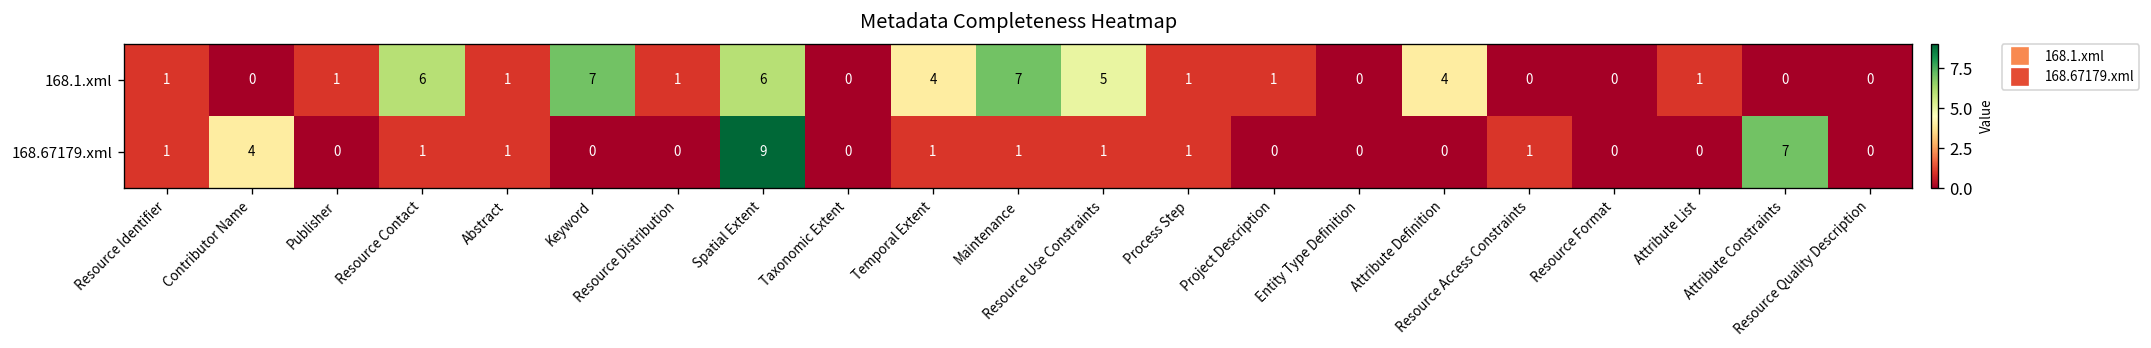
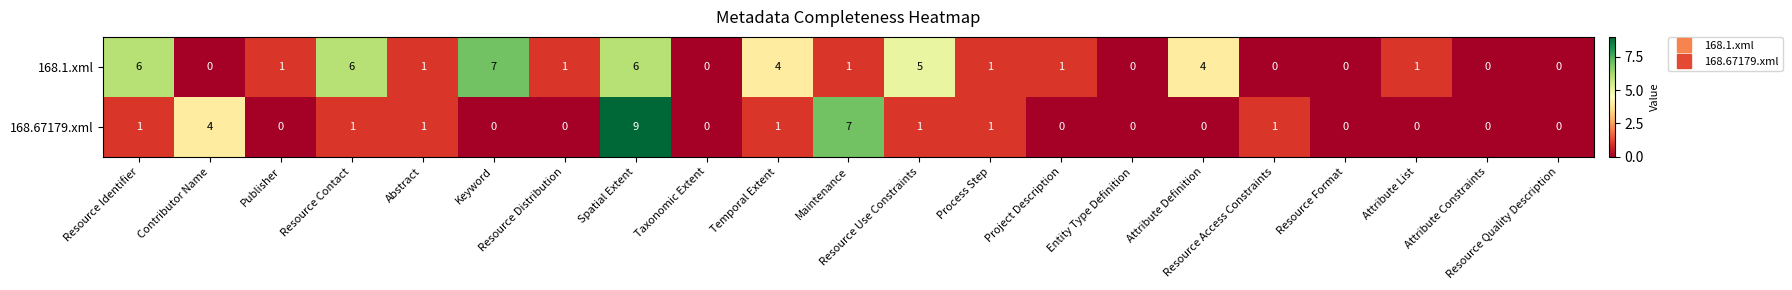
  {
    "168.1.xml": {
-     "Resource Identifier": 1,
+     "Resource Identifier": 6,
      "Contributor Name": 0,
      "Publisher": 1,
      "Resource Contact": 6,
      "Abstract": 1,
      "Keyword": 7,
      "Resource Distribution": 1,
      "Spatial Extent": 6,
      "Taxonomic Extent": 0,
      "Temporal Extent": 4,
-     "Maintenance": 7,
+     "Maintenance": 1,
      "Resource Use Constraints": 5,
      "Process Step": 1,
      "Project Description": 1,
      "Entity Type Definition": 0,
      "Attribute Definition": 4,
      "Resource Access Constraints": 0,
      "Resource Format": 0,
      "Attribute List": 1,
      "Attribute Constraints": 0,
      "Resource Quality Description": 0
    },
    "168.67179.xml": {
      "Resource Identifier": 1,
      "Contributor Name": 4,
      "Publisher": 0,
      "Resource Contact": 1,
      "Abstract": 1,
      "Keyword": 0,
      "Resource Distribution": 0,
      "Spatial Extent": 9,
      "Taxonomic Extent": 0,
      "Temporal Extent": 1,
-     "Maintenance": 1,
+     "Maintenance": 7,
      "Resource Use Constraints": 1,
      "Process Step": 1,
      "Project Description": 0,
      "Entity Type Definition": 0,
      "Attribute Definition": 0,
      "Resource Access Constraints": 1,
      "Resource Format": 0,
      "Attribute List": 0,
-     "Attribute Constraints": 7,
+     "Attribute Constraints": 0,
      "Resource Quality Description": 0
    }
  }
